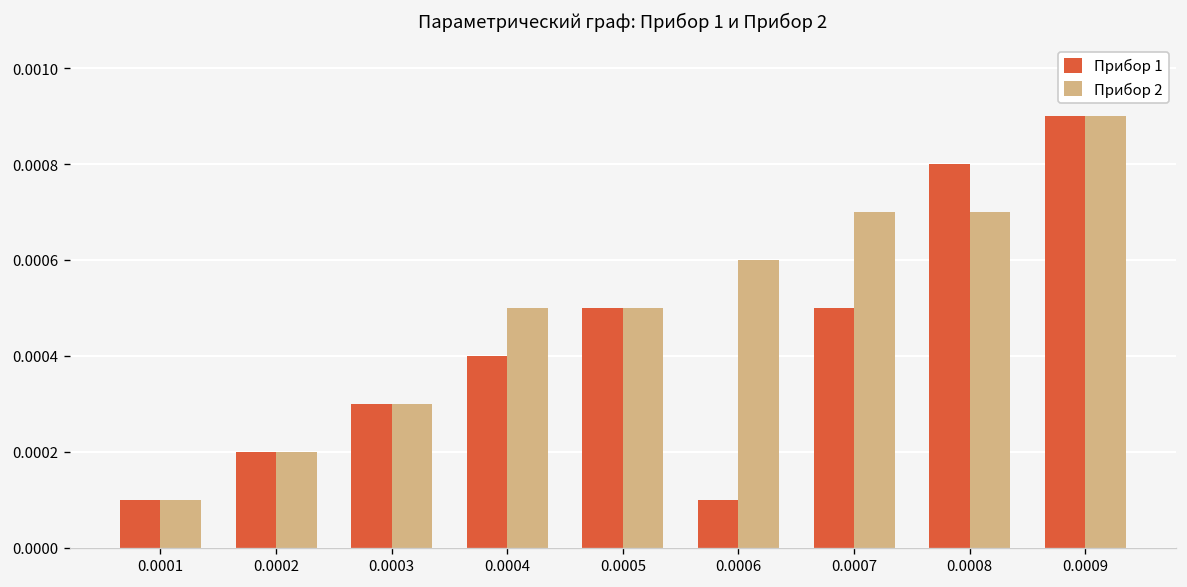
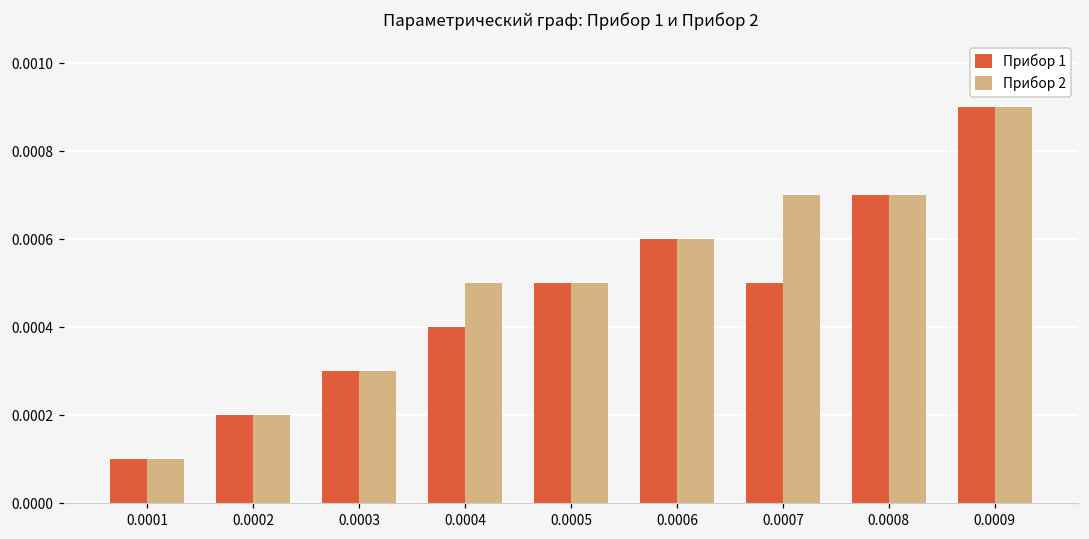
  {
    "Прибор 1": {
      "0.0001": 0.0001,
      "0.0002": 0.0002,
      "0.0003": 0.0003,
      "0.0004": 0.0004,
      "0.0005": 0.0005,
-     "0.0006": 0.0001,
+     "0.0006": 0.0006,
      "0.0007": 0.0005,
-     "0.0008": 0.0008,
+     "0.0008": 0.0007,
      "0.0009": 0.0009
    },
    "Прибор 2": {
      "0.0001": 0.0001,
      "0.0002": 0.0002,
      "0.0003": 0.0003,
      "0.0004": 0.0005,
      "0.0005": 0.0005,
      "0.0006": 0.0006,
      "0.0007": 0.0007,
      "0.0008": 0.0007,
      "0.0009": 0.0009
    }
  }
